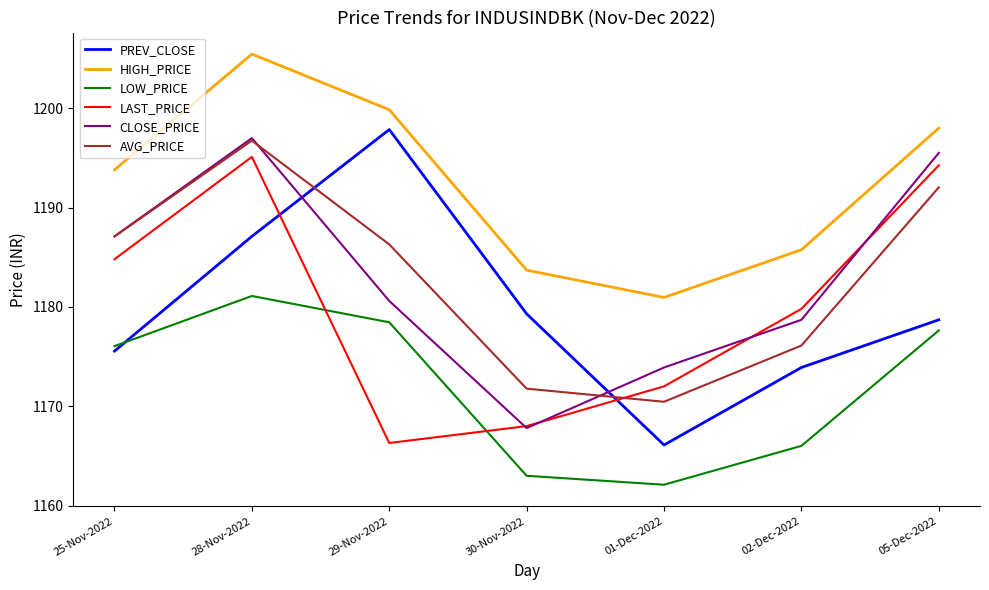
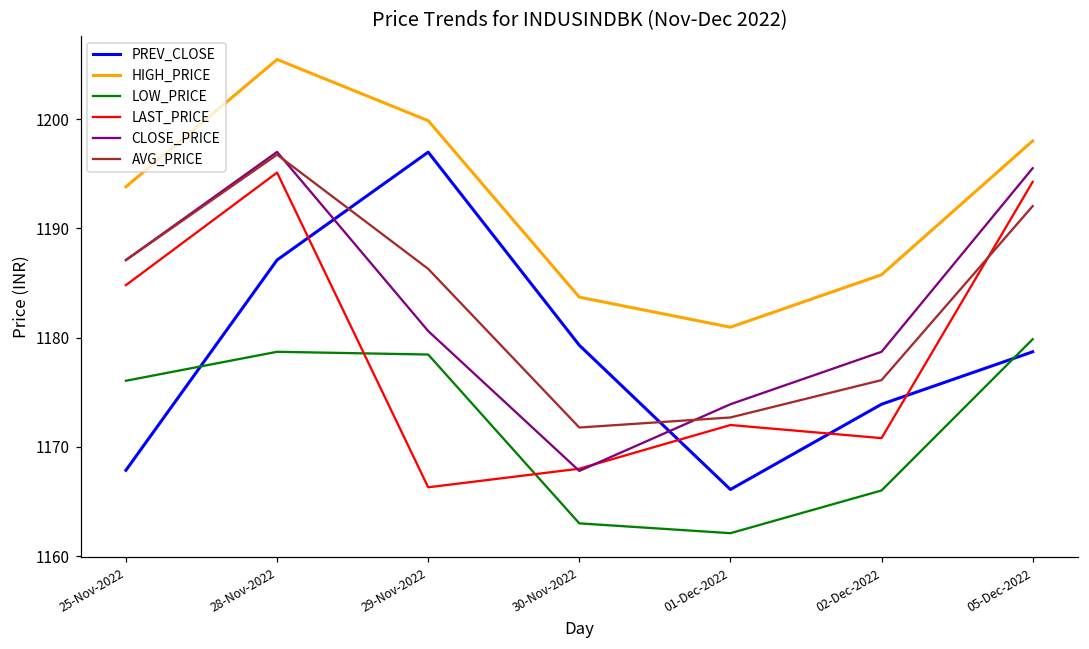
  {
    "PREV_CLOSE": {
-     "25-Nov-2022": 1176,
+     "25-Nov-2022": 1168,
      "28-Nov-2022": 1187,
-     "29-Nov-2022": 1198,
+     "29-Nov-2022": 1197,
      "30-Nov-2022": 1179,
      "01-Dec-2022": 1166,
      "02-Dec-2022": 1174,
      "05-Dec-2022": 1179
    },
    "HIGH_PRICE": {
      "25-Nov-2022": 1194,
      "28-Nov-2022": 1205,
      "29-Nov-2022": 1200,
      "30-Nov-2022": 1184,
      "01-Dec-2022": 1181,
      "02-Dec-2022": 1186,
      "05-Dec-2022": 1198
    },
    "LOW_PRICE": {
      "25-Nov-2022": 1176,
-     "28-Nov-2022": 1181,
+     "28-Nov-2022": 1179,
      "29-Nov-2022": 1178,
      "30-Nov-2022": 1163,
      "01-Dec-2022": 1162,
      "02-Dec-2022": 1166,
-     "05-Dec-2022": 1178
+     "05-Dec-2022": 1180
    },
    "LAST_PRICE": {
      "25-Nov-2022": 1185,
      "28-Nov-2022": 1195,
      "29-Nov-2022": 1166,
      "01-Dec-2022": 1172,
-     "02-Dec-2022": 1180,
+     "02-Dec-2022": 1171,
      "05-Dec-2022": 1194
    },
    "CLOSE_PRICE": {
      "29-Nov-2022": 1181,
      "01-Dec-2022": 1174,
      "02-Dec-2022": 1179,
      "05-Dec-2022": 1196
    },
    "AVG_PRICE": {
      "29-Nov-2022": 1186,
      "30-Nov-2022": 1172,
-     "01-Dec-2022": 1170,
+     "01-Dec-2022": 1173,
      "02-Dec-2022": 1176,
      "05-Dec-2022": 1192
    }
  }
